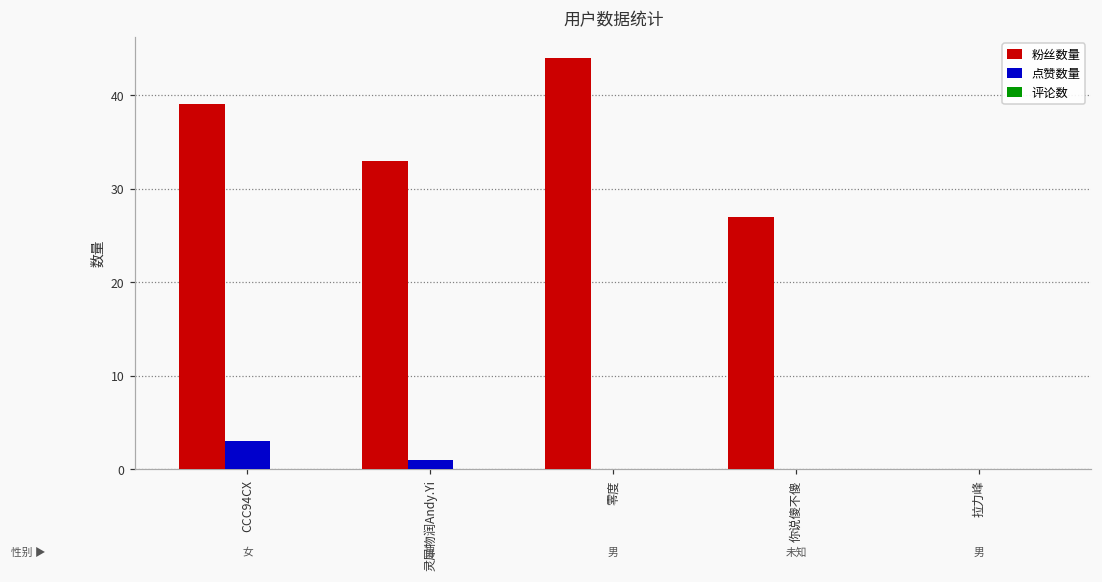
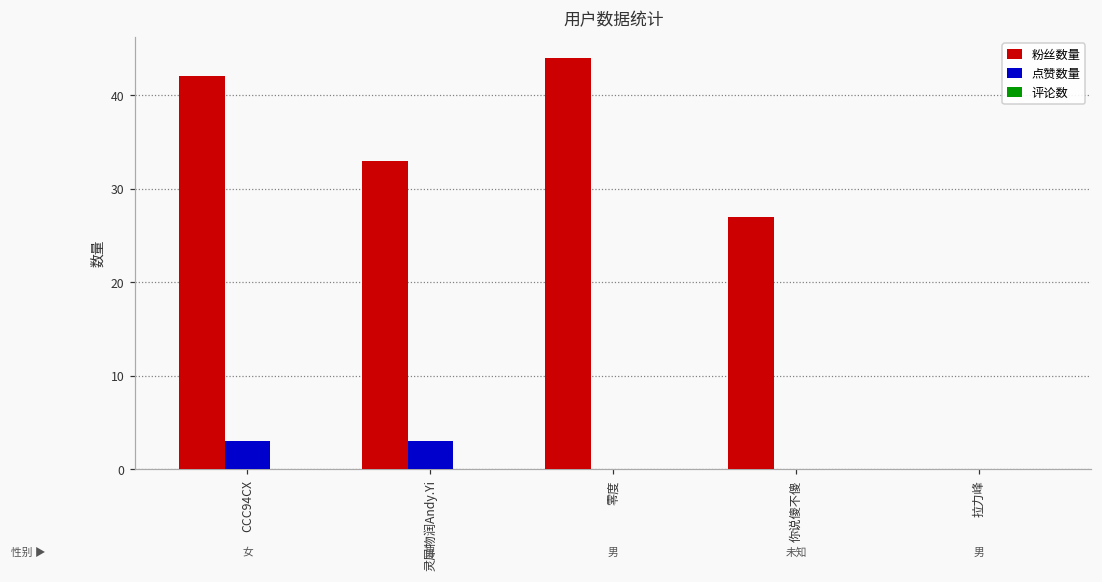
  {
    "粉丝数量": {
-     "CCC94CX": 39,
+     "CCC94CX": 42,
      "灵犀物润Andy.Yi": 33,
      "零度": 44,
      "你说傻不傻": 27,
      "拉力峰": 0
    },
    "点赞数量": {
      "CCC94CX": 3,
-     "灵犀物润Andy.Yi": 1,
+     "灵犀物润Andy.Yi": 3,
      "零度": 0,
      "你说傻不傻": 0,
      "拉力峰": 0
    },
    "评论数": {
      "CCC94CX": 0,
      "灵犀物润Andy.Yi": 0,
      "零度": 0,
      "你说傻不傻": 0,
      "拉力峰": 0
    }
  }
